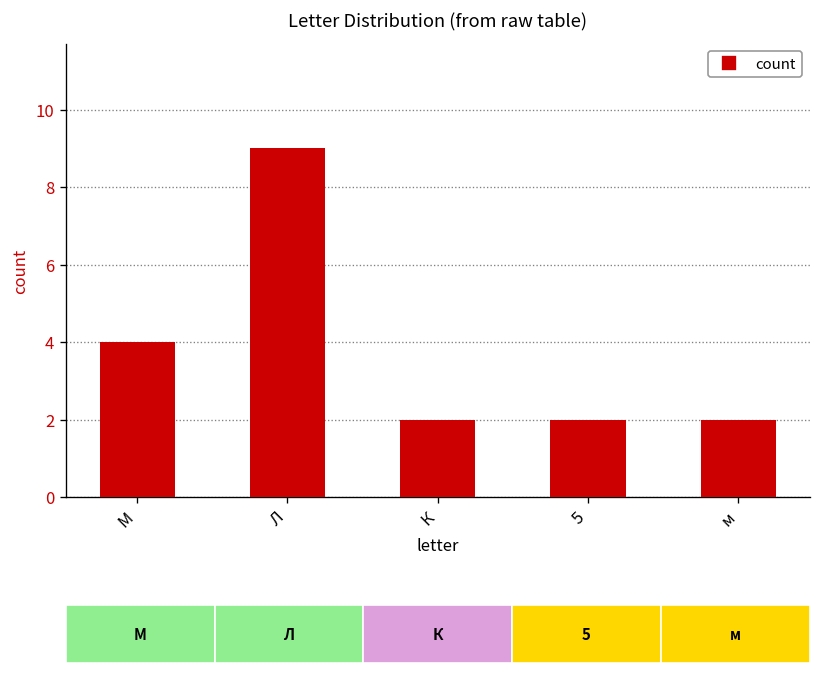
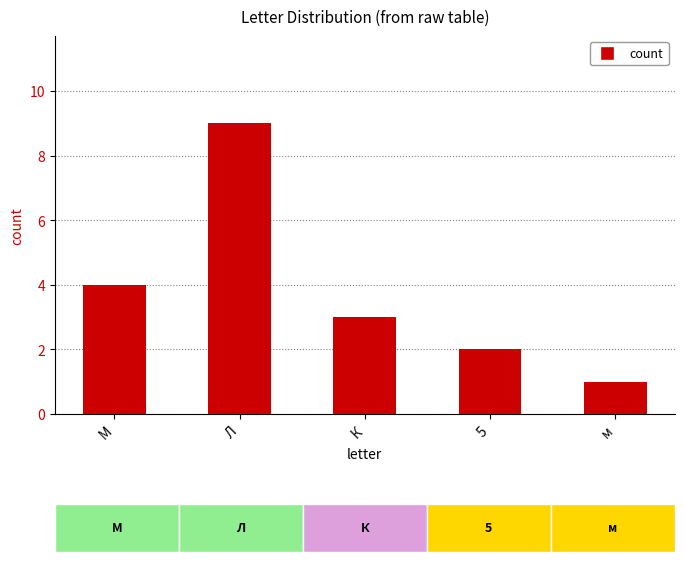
  {
    "М": 4,
    "Л": 9,
-   "К": 2,
+   "К": 3,
    "5": 2,
-   "м": 2
+   "м": 1
  }
